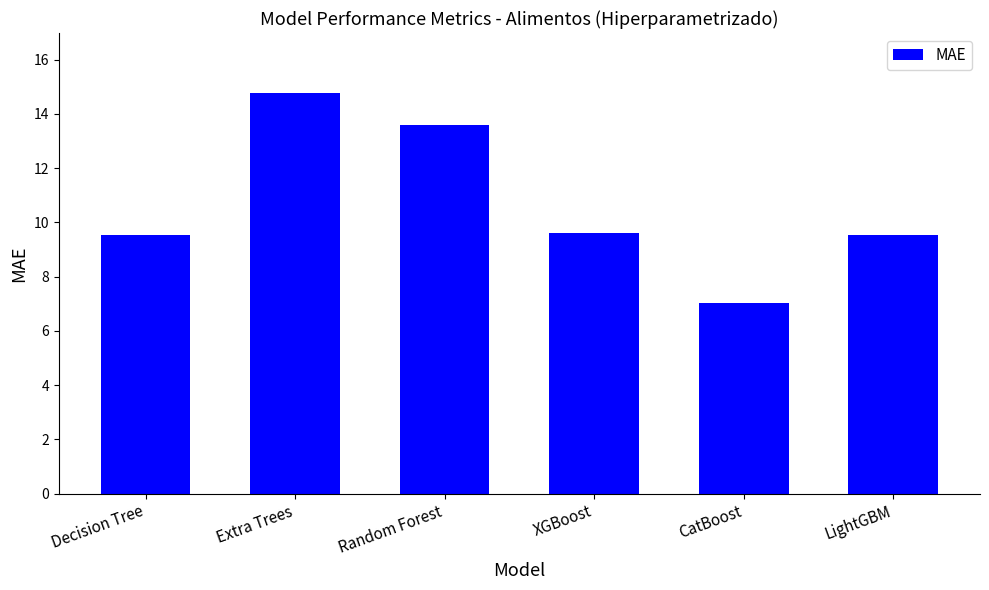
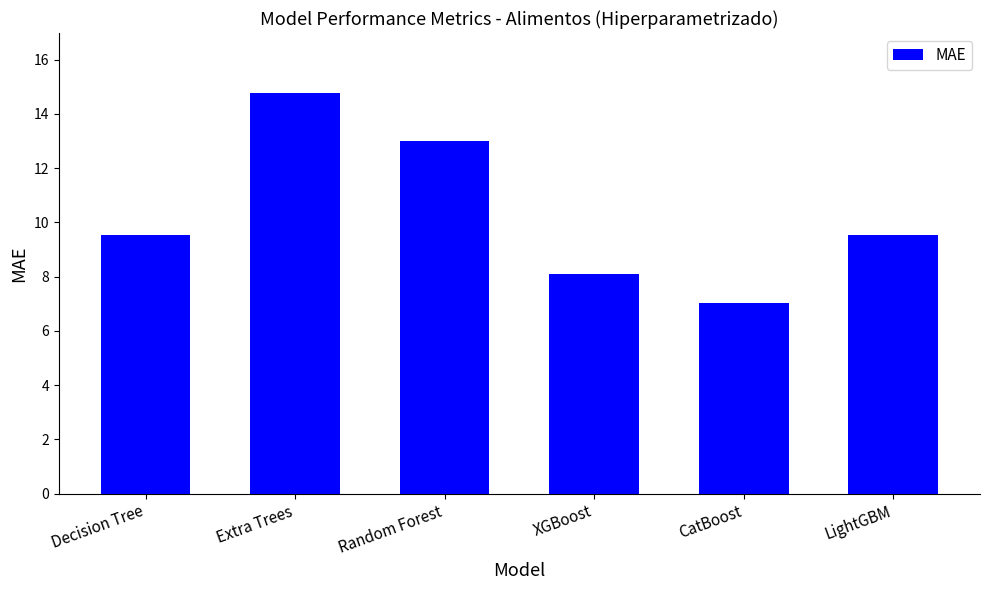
  {
    "Decision Tree": 9.5,
    "Extra Trees": 14.8,
-   "Random Forest": 13.6,
-   "XGBoost": 9.6,
+   "Random Forest": 13.0,
+   "XGBoost": 8.1,
    "CatBoost": 7.0,
    "LightGBM": 9.5
  }
